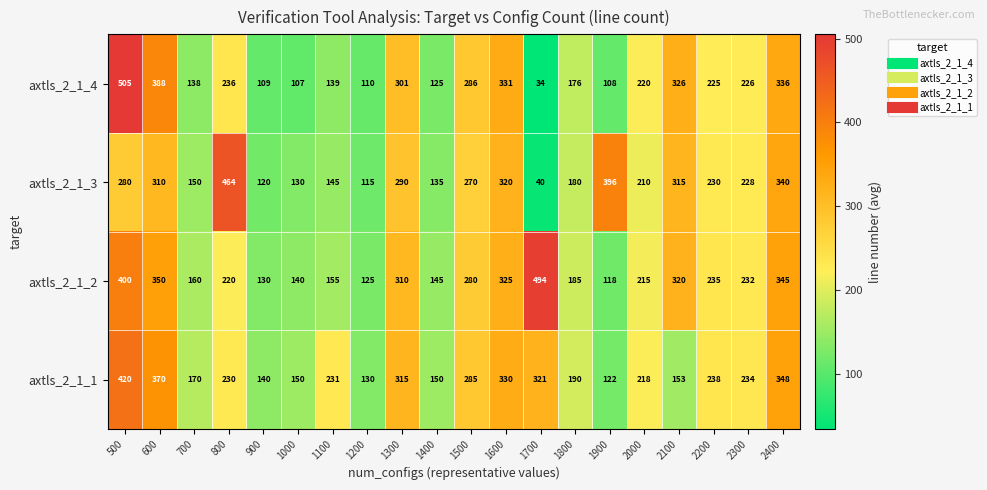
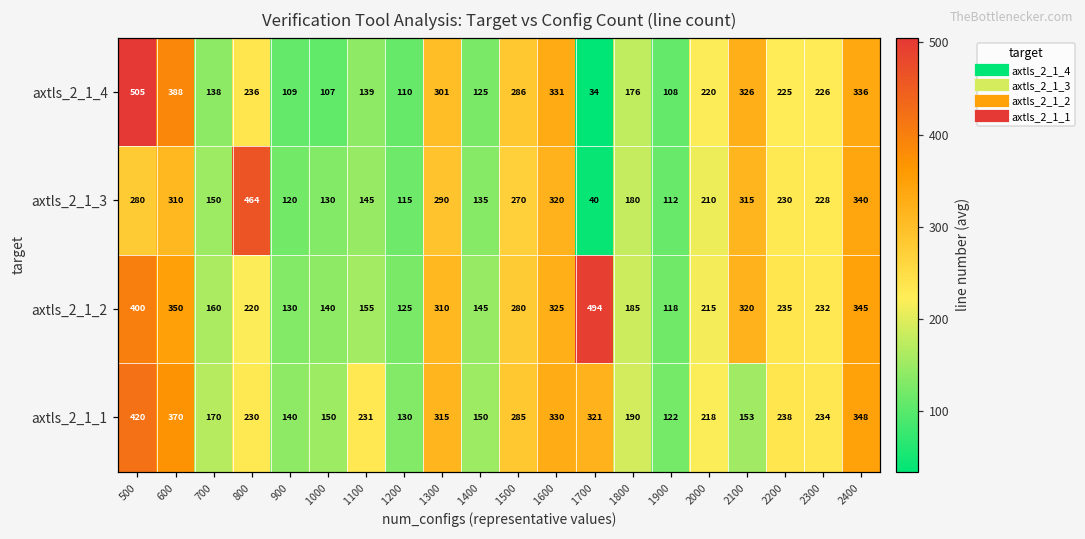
  {
    "axtls_2_1_4": {
      "500": 505,
      "600": 388,
      "700": 138,
      "800": 236,
      "900": 109,
      "1000": 107,
      "1100": 139,
      "1200": 110,
      "1300": 301,
      "1400": 125,
      "1500": 286,
      "1600": 331,
      "1700": 34,
      "1800": 176,
      "1900": 108,
      "2000": 220,
      "2100": 326,
      "2200": 225,
      "2300": 226,
      "2400": 336
    },
    "axtls_2_1_3": {
      "500": 280,
      "600": 310,
      "700": 150,
      "800": 464,
      "900": 120,
      "1000": 130,
      "1100": 145,
      "1200": 115,
      "1300": 290,
      "1400": 135,
      "1500": 270,
      "1600": 320,
      "1700": 40,
      "1800": 180,
-     "1900": 396,
+     "1900": 112,
      "2000": 210,
      "2100": 315,
      "2200": 230,
      "2300": 228,
      "2400": 340
    },
    "axtls_2_1_2": {
      "500": 400,
      "600": 350,
      "700": 160,
      "800": 220,
      "900": 130,
      "1000": 140,
      "1100": 155,
      "1200": 125,
      "1300": 310,
      "1400": 145,
      "1500": 280,
      "1600": 325,
      "1700": 494,
      "1800": 185,
      "1900": 118,
      "2000": 215,
      "2100": 320,
      "2200": 235,
      "2300": 232,
      "2400": 345
    },
    "axtls_2_1_1": {
      "500": 420,
      "600": 370,
      "700": 170,
      "800": 230,
      "900": 140,
      "1000": 150,
      "1100": 231,
      "1200": 130,
      "1300": 315,
      "1400": 150,
      "1500": 285,
      "1600": 330,
      "1700": 321,
      "1800": 190,
      "1900": 122,
      "2000": 218,
      "2100": 153,
      "2200": 238,
      "2300": 234,
      "2400": 348
    }
  }
